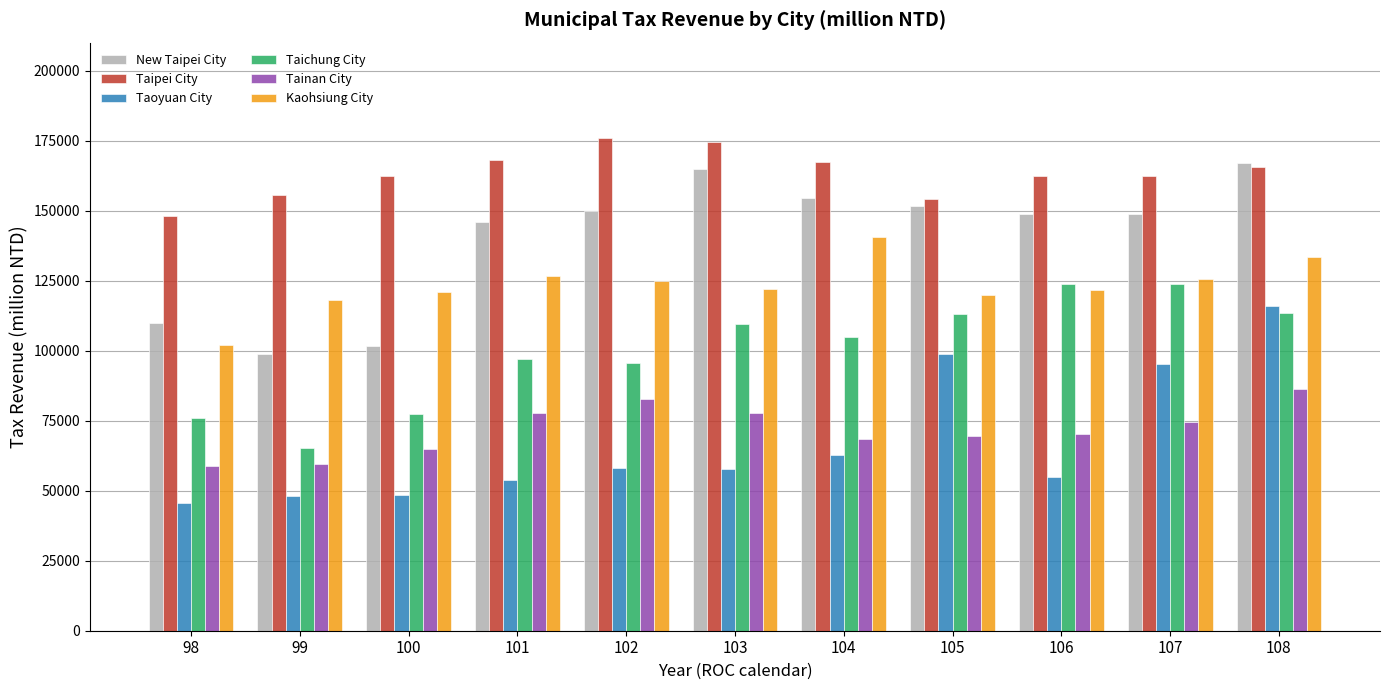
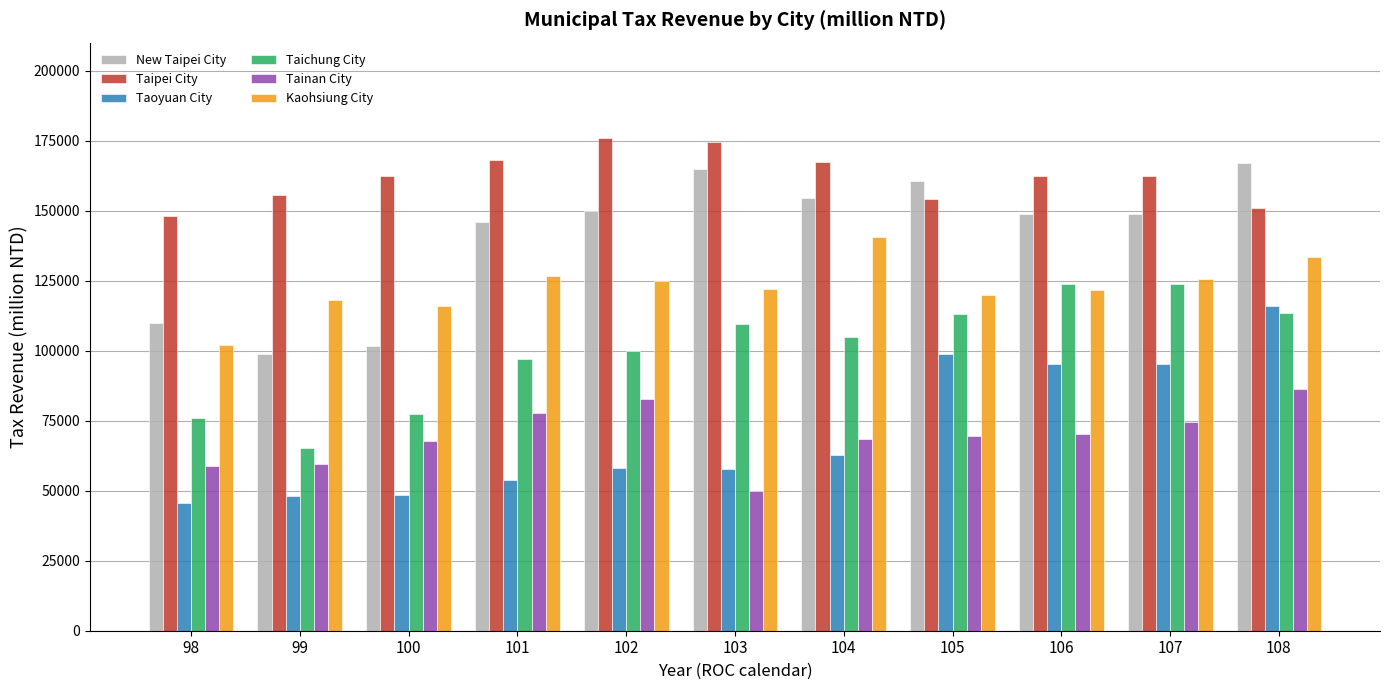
  {
    "New Taipei City": {
      "98": 110000,
      "99": 99000,
      "100": 102000,
      "101": 146000,
      "102": 150000,
      "103": 165000,
      "104": 154000,
-     "105": 152000,
+     "105": 161000,
      "106": 149000,
      "107": 149000,
      "108": 167000
    },
    "Taipei City": {
      "98": 148000,
      "99": 156000,
      "100": 162000,
      "101": 168000,
      "102": 176000,
      "103": 175000,
      "104": 168000,
      "105": 154000,
      "106": 162000,
      "107": 162000,
-     "108": 166000
+     "108": 151000
    },
    "Taoyuan City": {
      "98": 46000,
      "99": 48000,
      "100": 49000,
      "101": 54000,
      "102": 58000,
      "103": 58000,
      "104": 63000,
      "105": 99000,
-     "106": 55000,
+     "106": 95000,
      "107": 95000,
      "108": 116000
    },
    "Taichung City": {
      "98": 76000,
      "99": 65000,
      "100": 77000,
      "101": 97000,
-     "102": 96000,
+     "102": 100000,
      "103": 110000,
      "104": 105000,
      "105": 113000,
      "106": 124000,
      "107": 124000,
      "108": 113000
    },
    "Tainan City": {
      "98": 59000,
      "99": 60000,
-     "100": 65000,
+     "100": 68000,
      "101": 78000,
      "102": 83000,
-     "103": 78000,
+     "103": 50000,
      "104": 69000,
      "105": 69000,
      "106": 70000,
      "107": 75000,
      "108": 86000
    },
    "Kaohsiung City": {
      "98": 102000,
      "99": 118000,
-     "100": 121000,
+     "100": 116000,
      "101": 127000,
      "102": 125000,
      "103": 122000,
      "104": 141000,
      "105": 120000,
      "106": 122000,
      "107": 126000,
      "108": 134000
    }
  }
